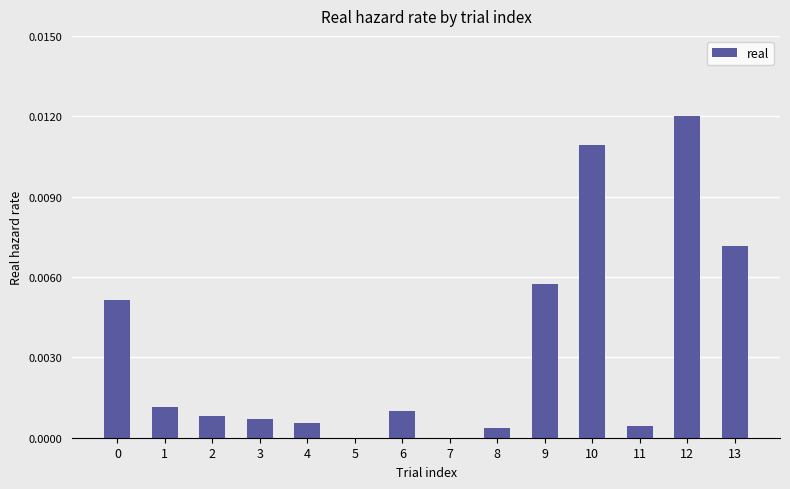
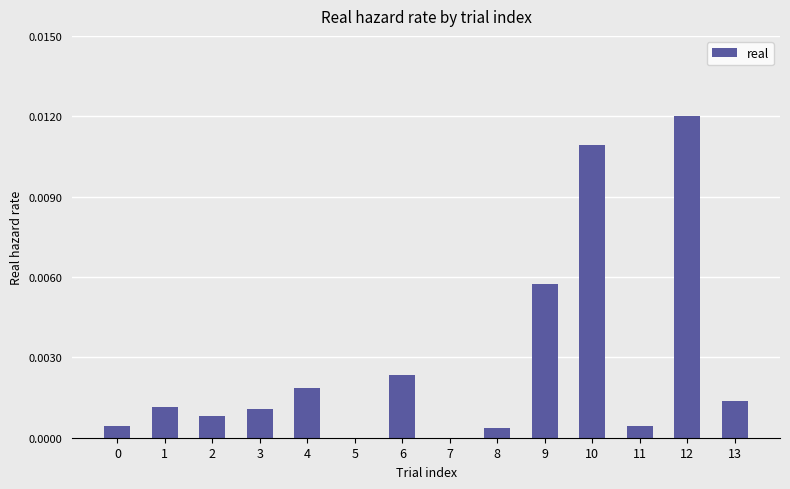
  {
-   "0": 0.0051,
+   "0": 0.0004,
    "1": 0.0012,
    "2": 0.0008,
-   "3": 0.0007,
-   "4": 0.0006,
+   "3": 0.0011,
+   "4": 0.0019,
    "5": 0.0000,
-   "6": 0.0010,
+   "6": 0.0023,
    "7": 0.0000,
    "8": 0.0004,
    "9": 0.0057,
    "10": 0.0109,
    "11": 0.0005,
    "12": 0.0120,
-   "13": 0.0072
+   "13": 0.0014
  }
